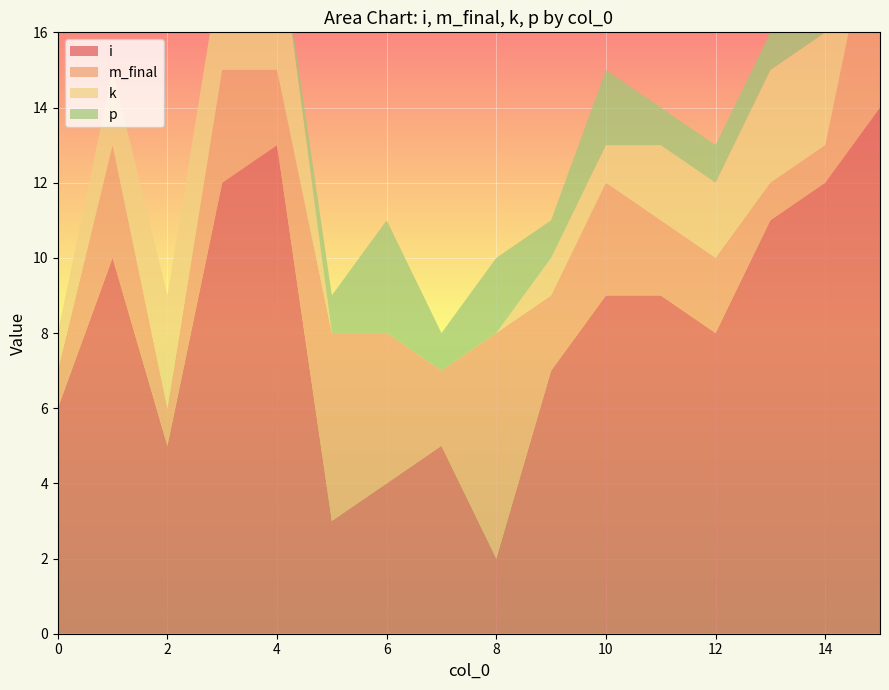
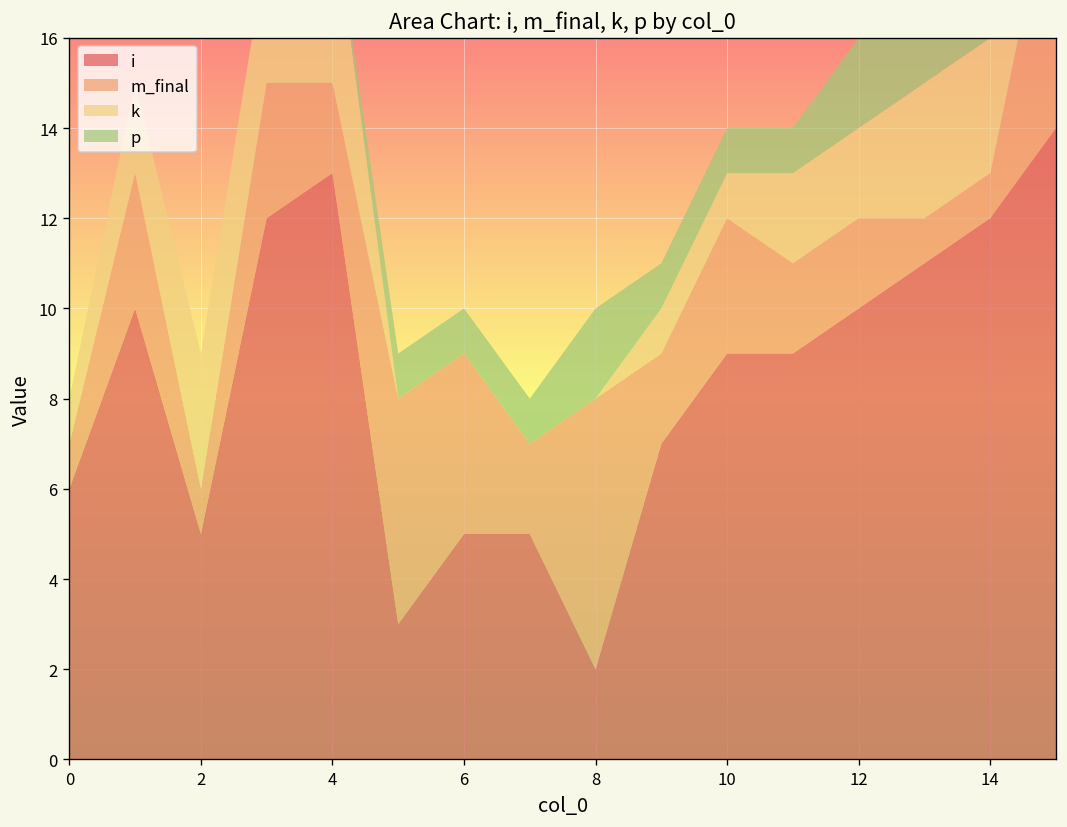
  {
    "i": {
      "0": 6,
      "2": 5,
      "4": 13,
-     "6": 4,
+     "6": 5,
      "8": 2,
      "10": 9,
-     "12": 8,
+     "12": 10,
      "14": 12
    },
    "p": {
-     "6": 3,
+     "6": 1,
      "8": 2,
-     "10": 2,
-     "12": 1
+     "10": 1,
+     "12": 2
    }
  }
